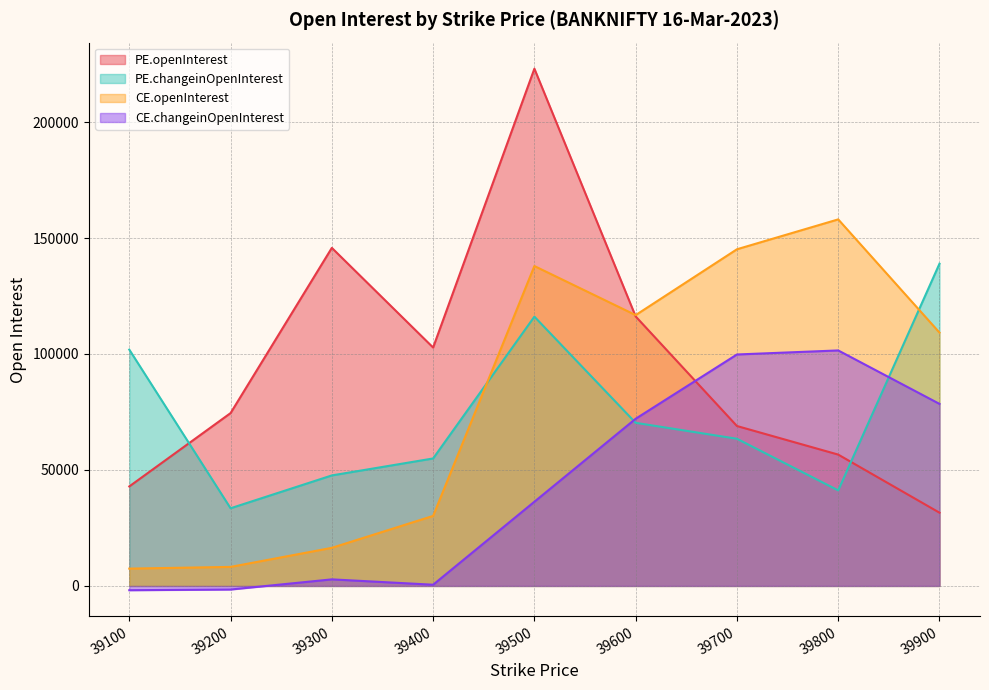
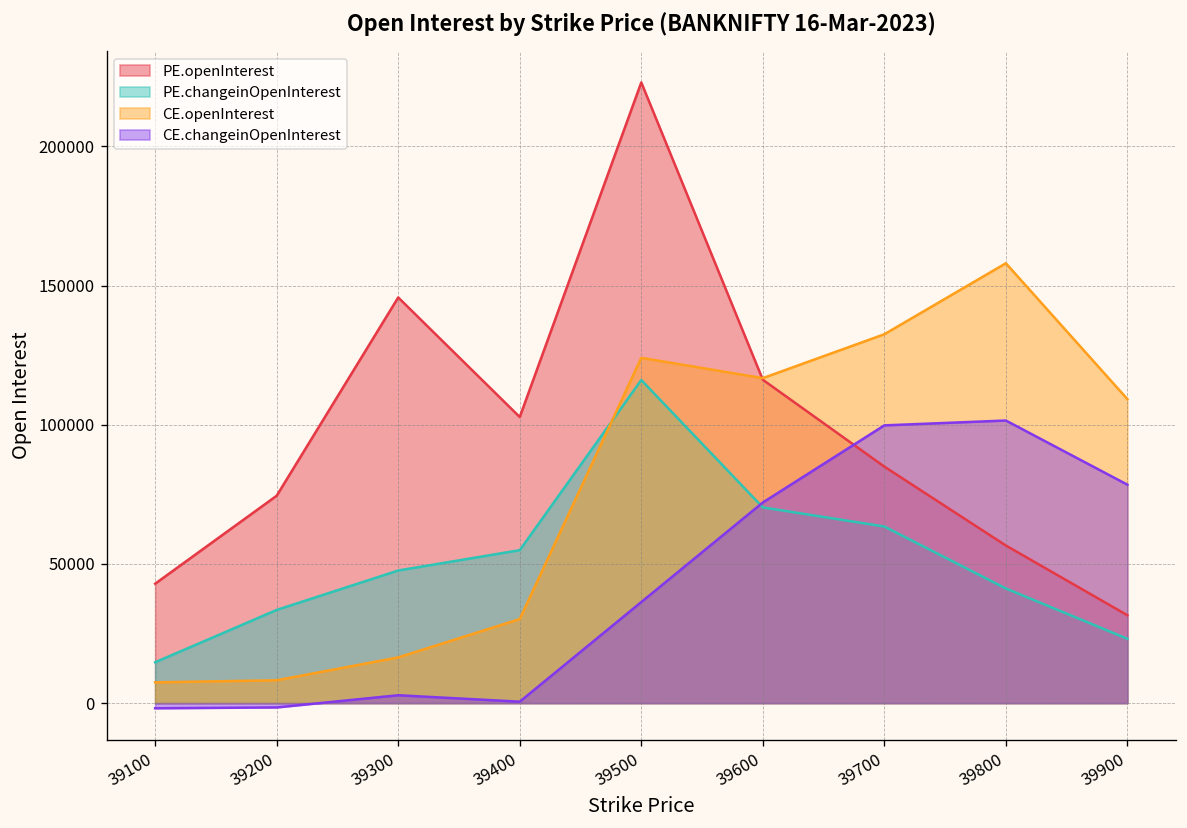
  {
    "PE.openInterest": {
      "39100": 43000,
      "39200": 75000,
      "39300": 146000,
      "39400": 103000,
      "39500": 223000,
-     "39700": 69000,
+     "39700": 85000,
      "39800": 57000,
      "39900": 32000
    },
    "PE.changeinOpenInterest": {
-     "39100": 102000,
+     "39100": 15000,
      "39200": 33000,
      "39300": 48000,
      "39400": 55000,
      "39500": 116000,
      "39600": 70000,
      "39700": 63000,
      "39800": 41000,
-     "39900": 139000
+     "39900": 23000
    },
    "CE.openInterest": {
      "39100": 7000,
      "39200": 8000,
      "39300": 16000,
      "39400": 30000,
-     "39500": 138000,
-     "39700": 145000,
+     "39500": 124000,
+     "39700": 133000,
      "39800": 158000,
      "39900": 109000
    }
  }
